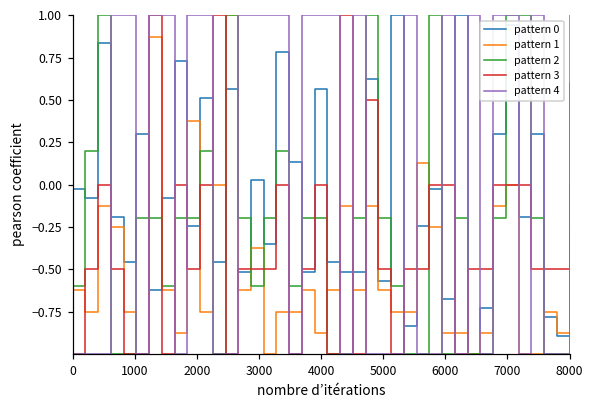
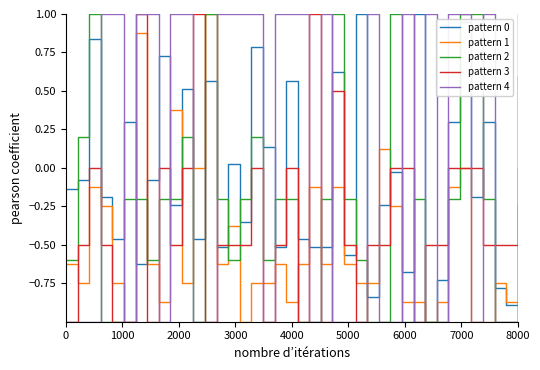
  {
    "pattern 0": {
-     "0": -0.03,
+     "0": -0.14,
      "8000": -0.24
    },
    "pattern 1": {
      "0": -0.63,
      "8000": -1.00
    },
    "pattern 2": {
      "0": -0.60,
      "8000": 0.60
    },
    "pattern 3": {
      "8000": 0.00
    },
    "pattern 4": {
      "8000": 1.00
    }
  }
